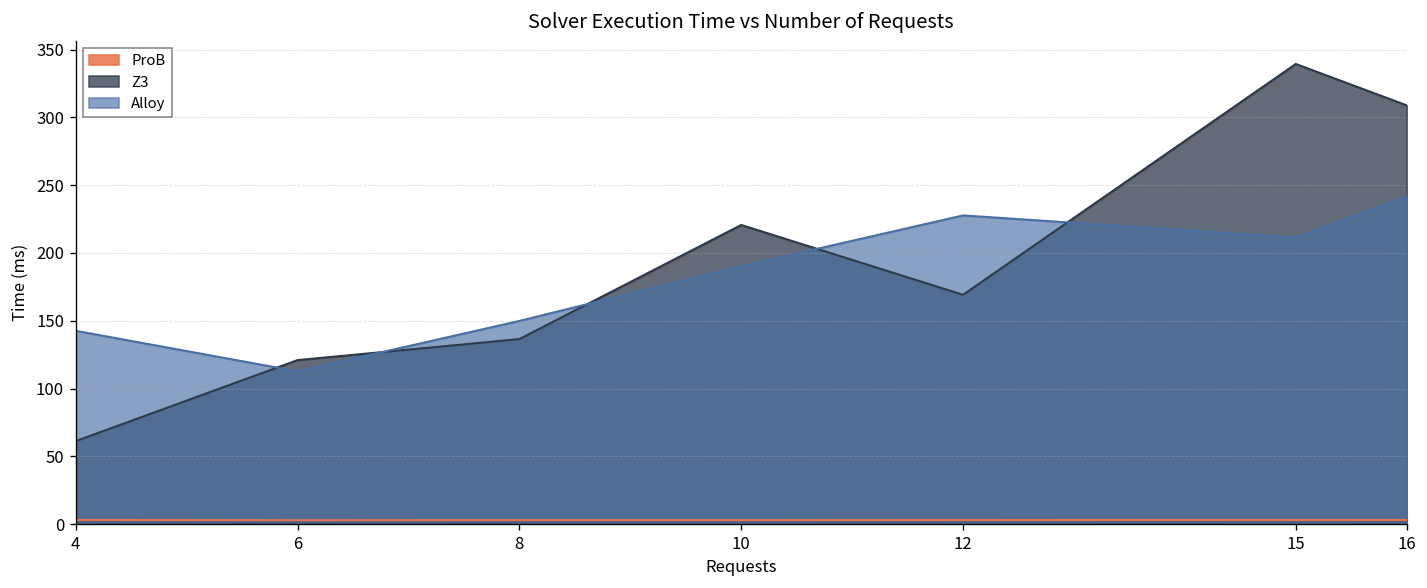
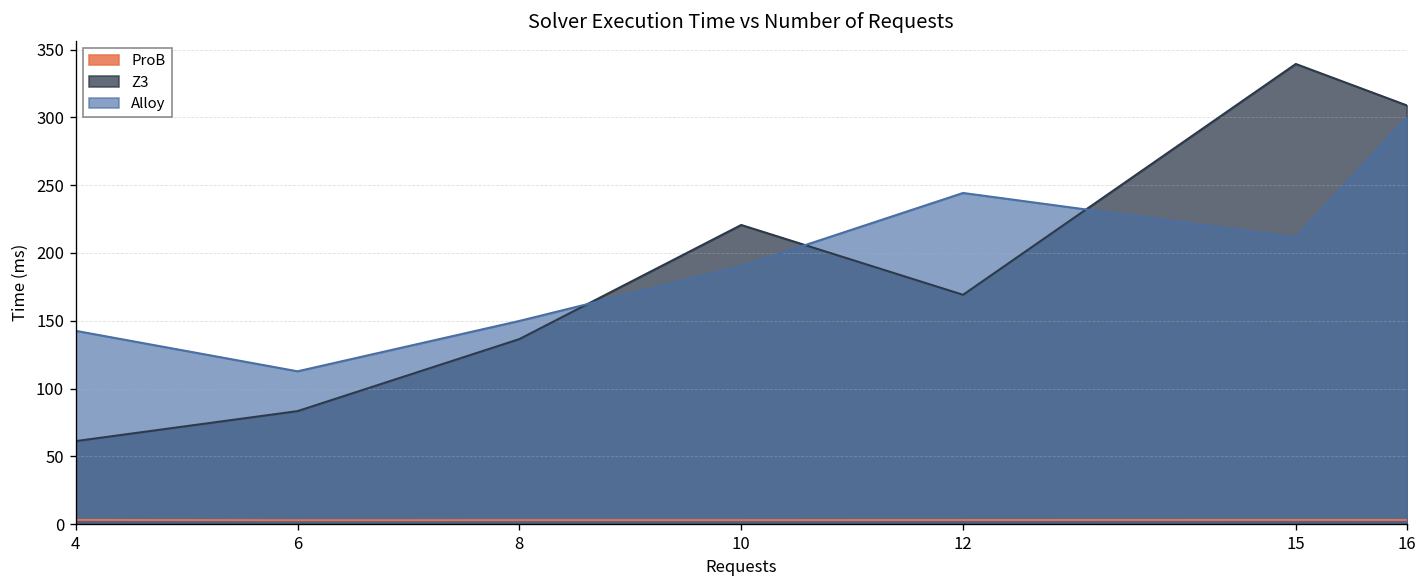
  {
    "ProB": {
      "4": 3,
      "6": 3,
      "8": 3,
      "10": 3,
      "12": 3,
      "15": 3,
      "16": 3
    },
    "Z3": {
      "4": 61,
-     "6": 121,
+     "6": 83,
      "8": 136,
      "10": 221,
      "12": 169,
      "15": 339,
      "16": 309
    },
    "Alloy": {
      "4": 143,
      "6": 113,
      "8": 150,
      "10": 190,
-     "12": 228,
+     "12": 244,
      "15": 211,
-     "16": 242
+     "16": 300
    }
  }
